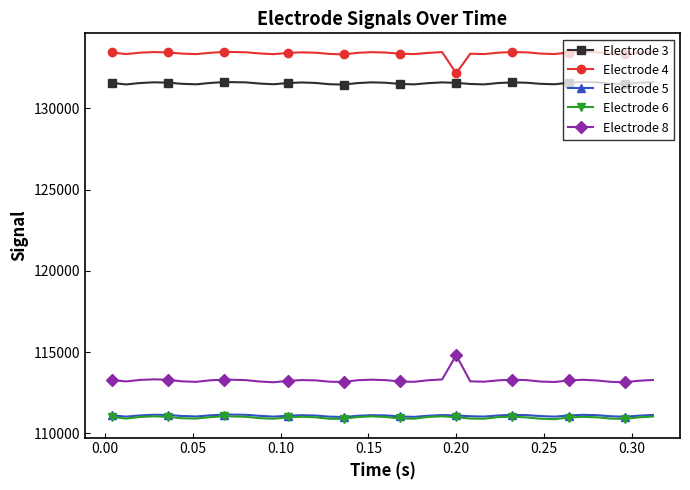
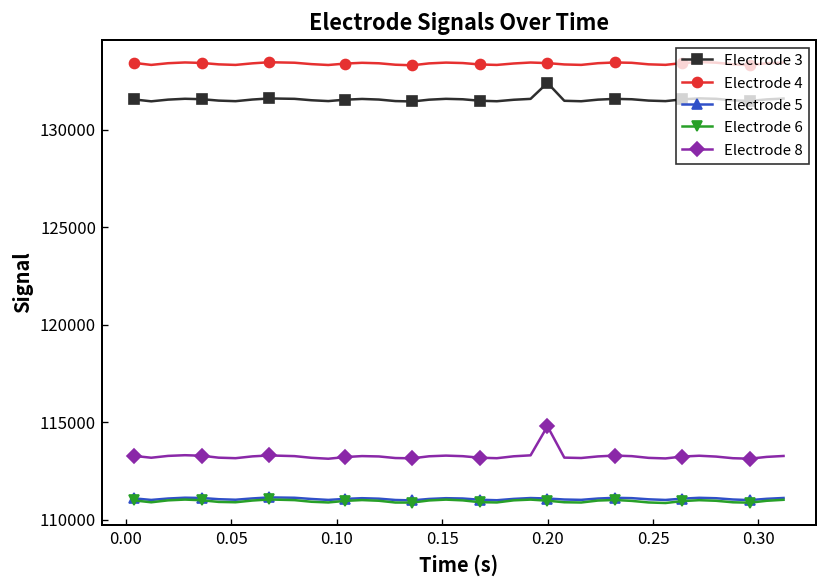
  {
    "Electrode 3": {
-     "0.20": 131600
+     "0.20": 132400
    },
    "Electrode 4": {
-     "0.20": 132200
+     "0.20": 133400
    },
    "Electrode 8": {
      "0.20": 114800
    }
  }
